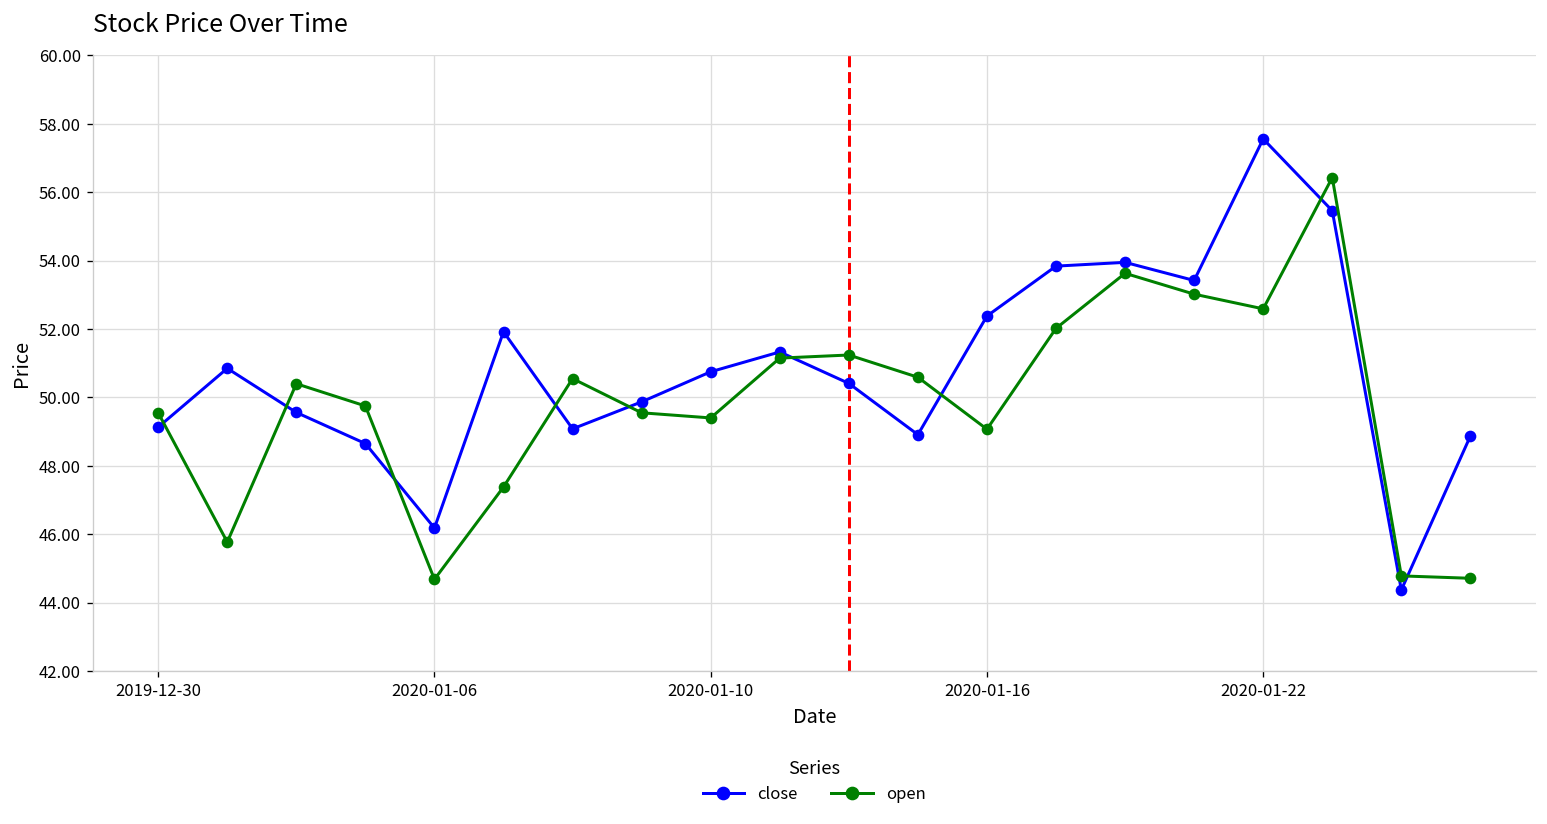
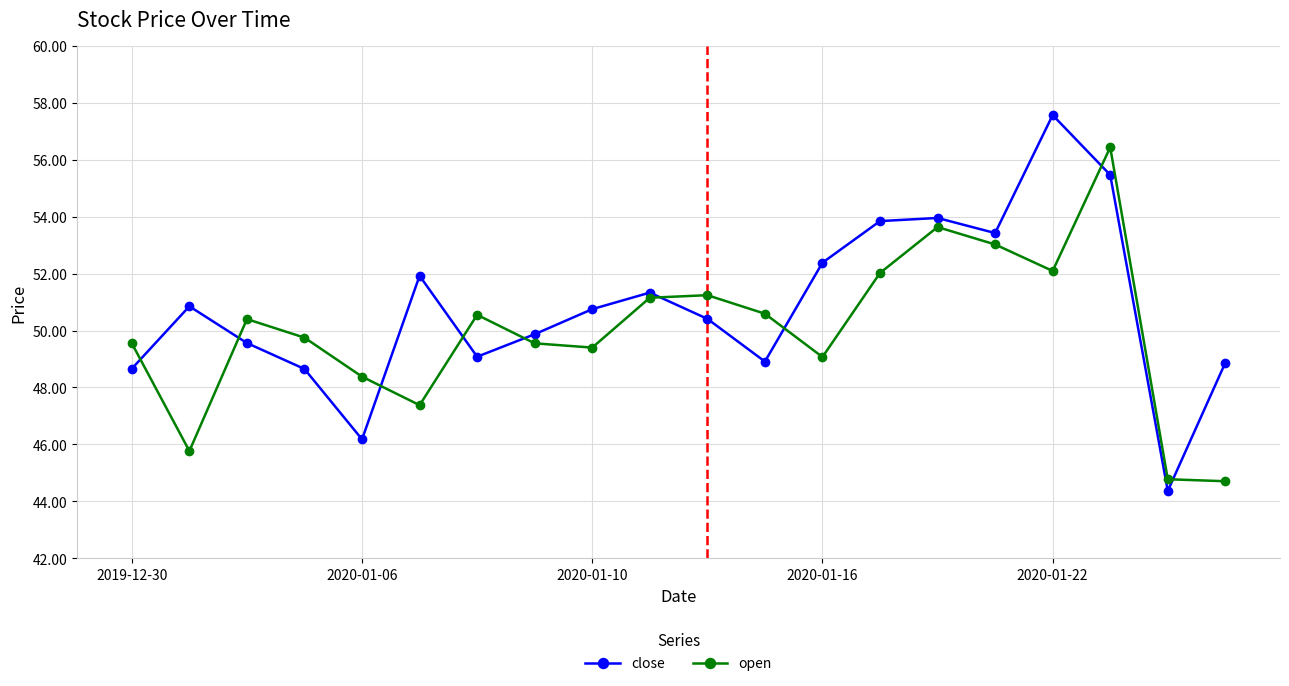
  {
    "close": {
-     "2019-12-30": 49.1,
+     "2019-12-30": 48.7,
      "2020-01-06": 46.2,
      "2020-01-10": 50.8,
      "2020-01-16": 52.4,
      "2020-01-22": 57.6
    },
    "open": {
      "2019-12-30": 49.6,
-     "2020-01-06": 44.7,
+     "2020-01-06": 48.4,
      "2020-01-10": 49.4,
      "2020-01-16": 49.1,
-     "2020-01-22": 52.6
+     "2020-01-22": 52.1
    }
  }
